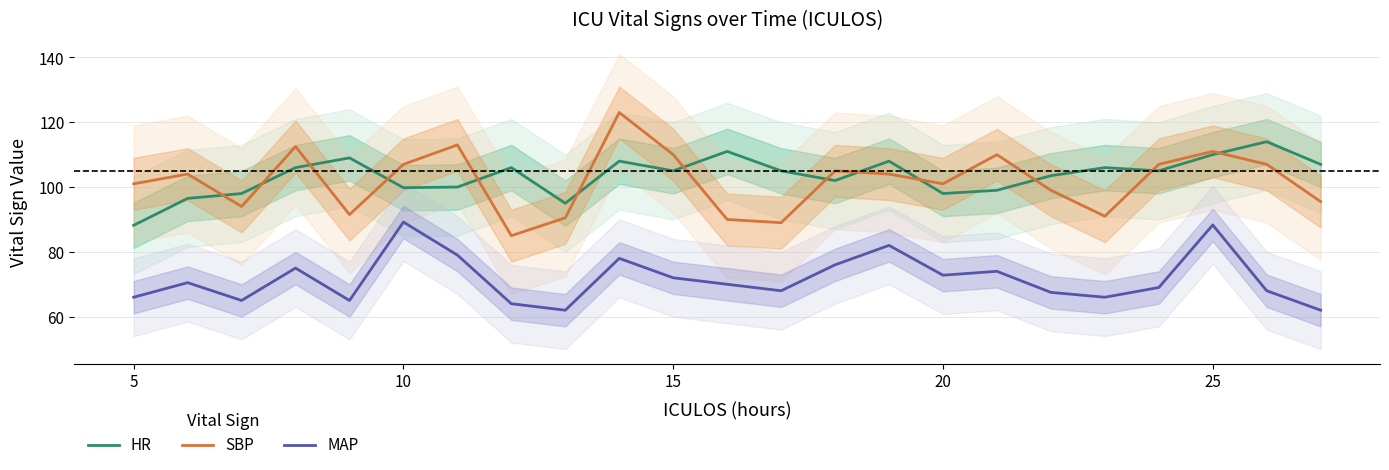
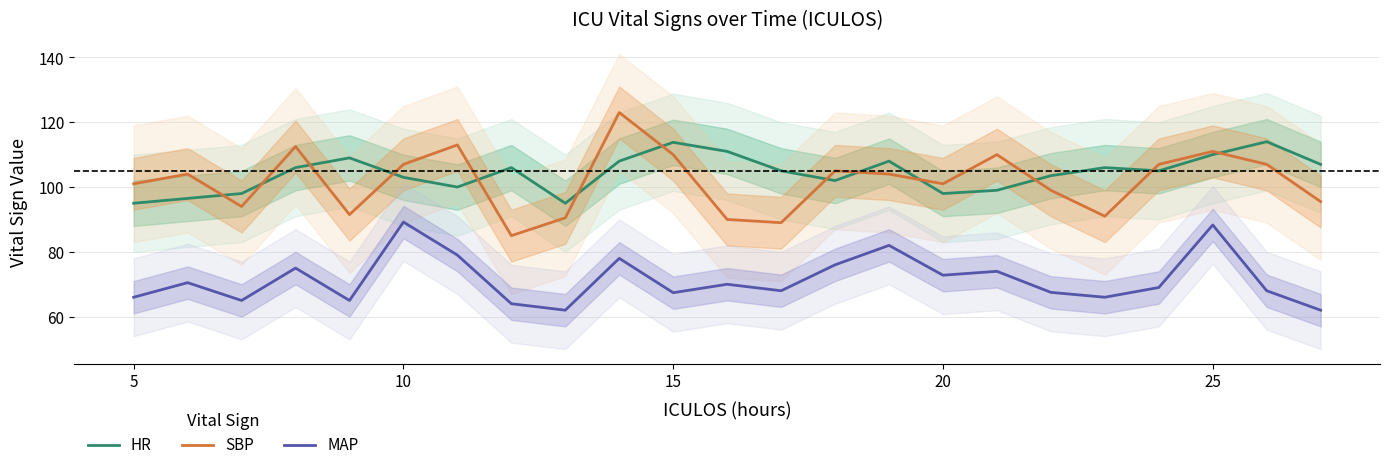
  {
    "HR": {
-     "5": 88,
-     "10": 100,
-     "15": 105,
+     "5": 95,
+     "10": 103,
+     "15": 114,
      "20": 98,
      "25": 110
    },
    "MAP": {
      "5": 66,
      "10": 89,
-     "15": 72,
+     "15": 67,
      "20": 73,
      "25": 88
    }
  }
